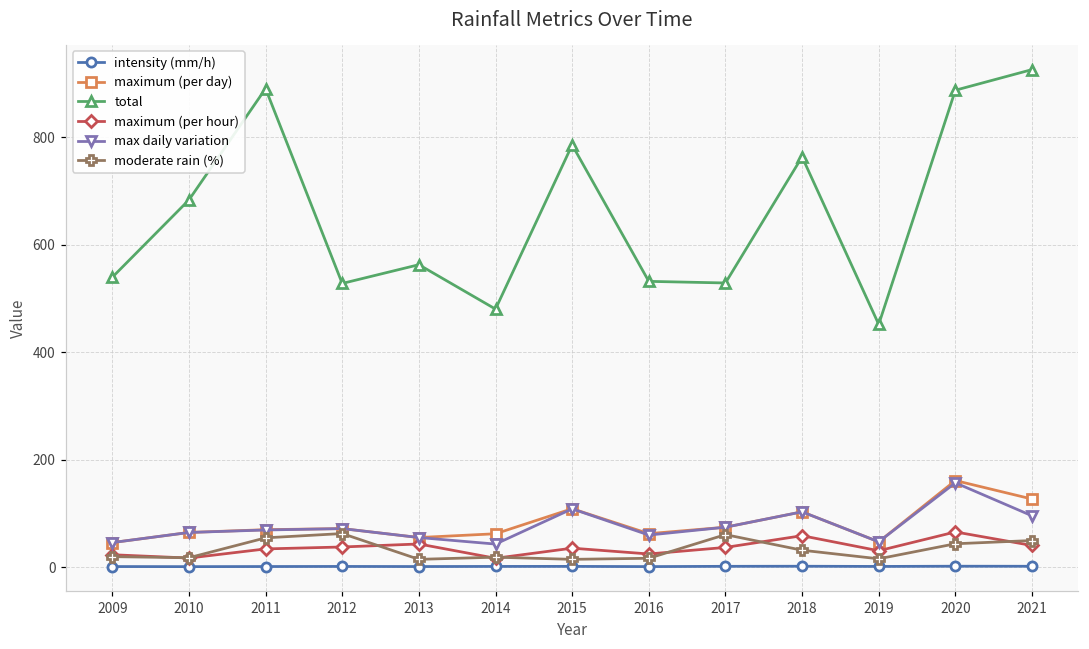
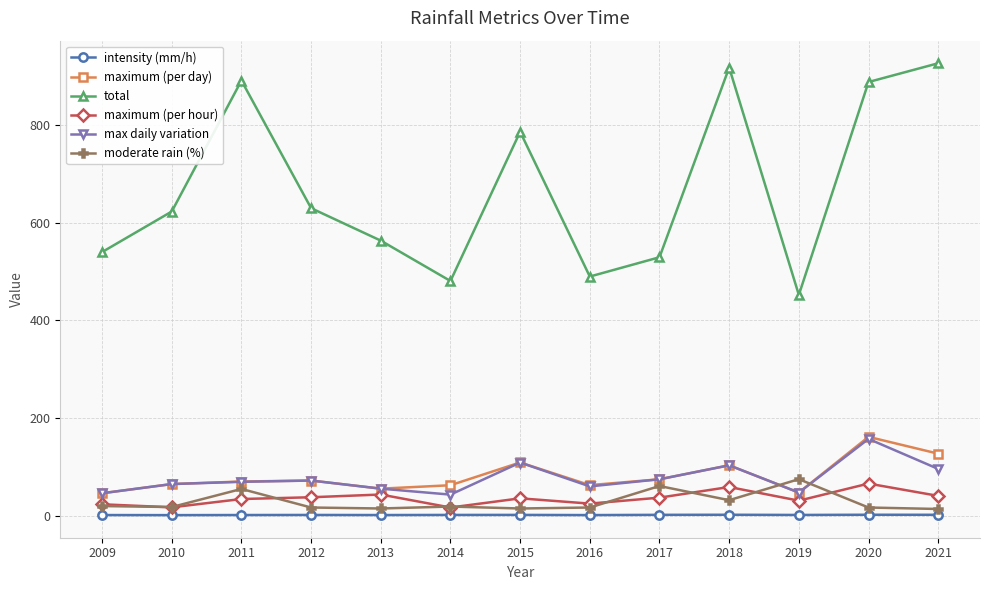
  {
    "total": {
      "2009": 540,
-     "2010": 680,
+     "2010": 620,
      "2011": 890,
-     "2012": 530,
+     "2012": 630,
      "2013": 560,
      "2014": 480,
      "2015": 790,
-     "2016": 530,
+     "2016": 490,
      "2017": 530,
-     "2018": 760,
+     "2018": 920,
      "2019": 450,
      "2020": 890,
      "2021": 930
    },
    "moderate rain (%)": {
      "2011": 60,
-     "2012": 60,
+     "2012": 20,
      "2013": 20,
      "2015": 20,
      "2016": 20,
      "2017": 60,
      "2018": 30,
-     "2019": 20,
-     "2020": 40,
-     "2021": 50
+     "2019": 80,
+     "2020": 20,
+     "2021": 10
    }
  }
